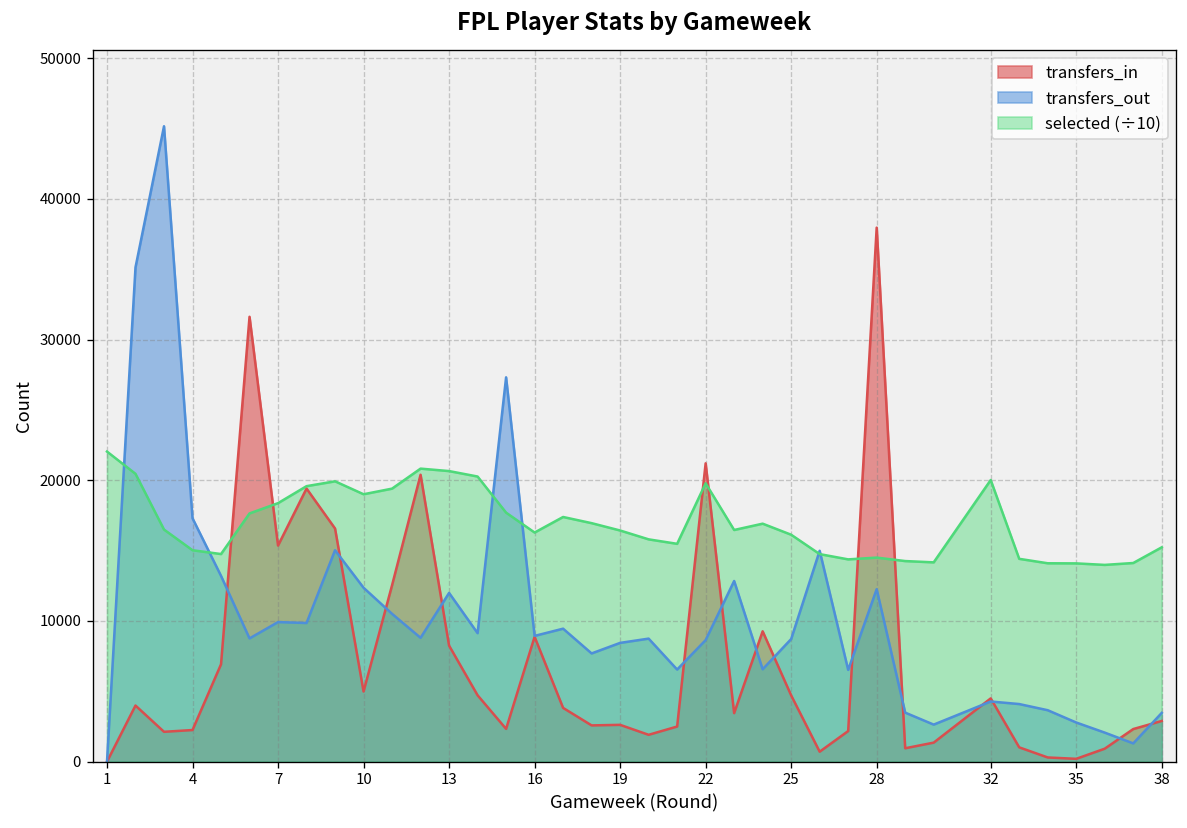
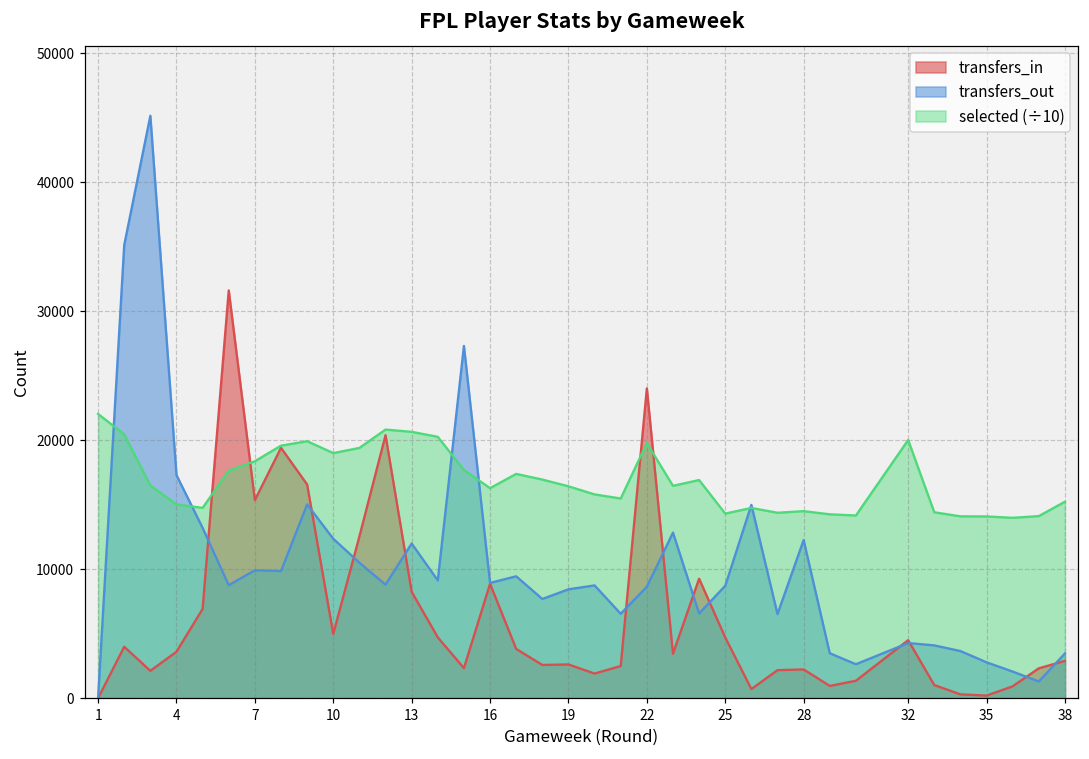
  {
    "transfers_in": {
-     "4": 2200,
+     "4": 3600,
      "7": 15400,
      "10": 5000,
      "13": 8200,
      "19": 2600,
-     "22": 21200,
+     "22": 24000,
      "25": 4700,
-     "28": 38000,
+     "28": 2200,
      "32": 4500,
      "35": 200,
      "38": 2900
    },
    "transfers_out": {
      "4": 17300,
      "7": 9900,
      "10": 12400,
      "13": 12000,
      "19": 8400,
      "22": 8600,
      "25": 8700,
      "28": 12300,
      "32": 4300,
      "35": 2800,
      "38": 3500
    },
    "selected (÷10)": {
      "1": 22000,
      "4": 15000,
      "7": 18400,
      "10": 19000,
      "13": 20700,
      "16": 16300,
      "19": 16400,
      "22": 19800,
-     "25": 16100,
+     "25": 14300,
      "28": 14500,
      "32": 20000,
      "35": 14100,
      "38": 15200
    }
  }
